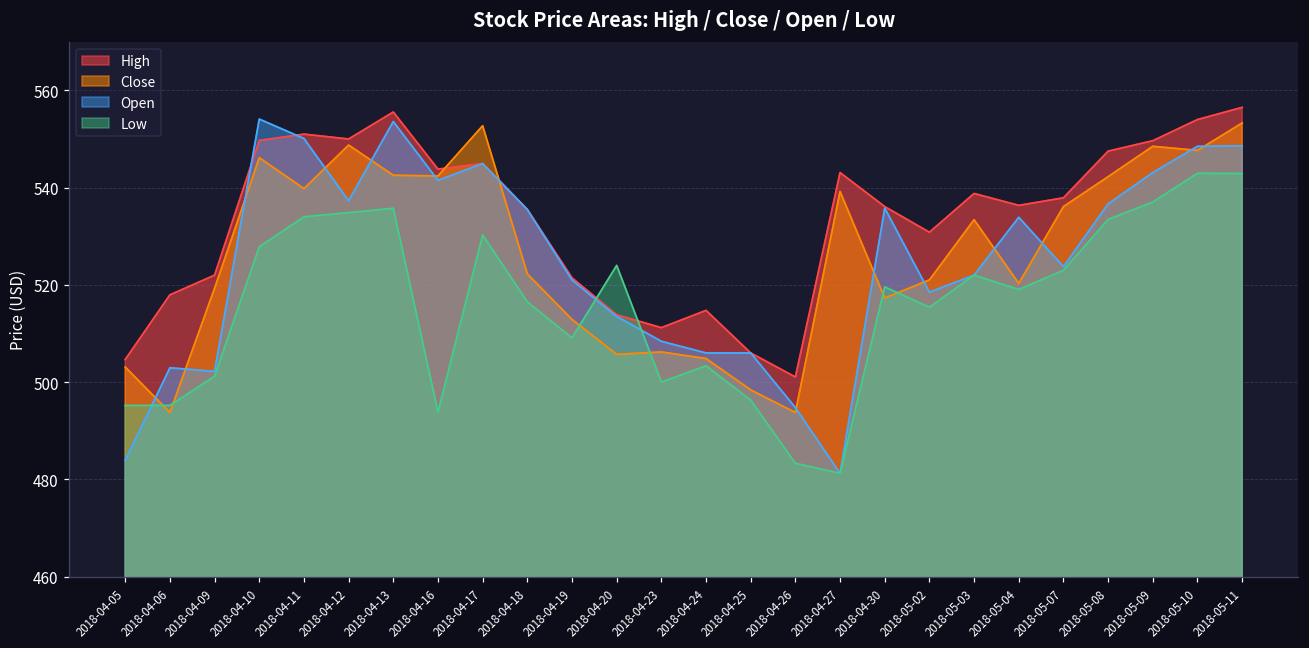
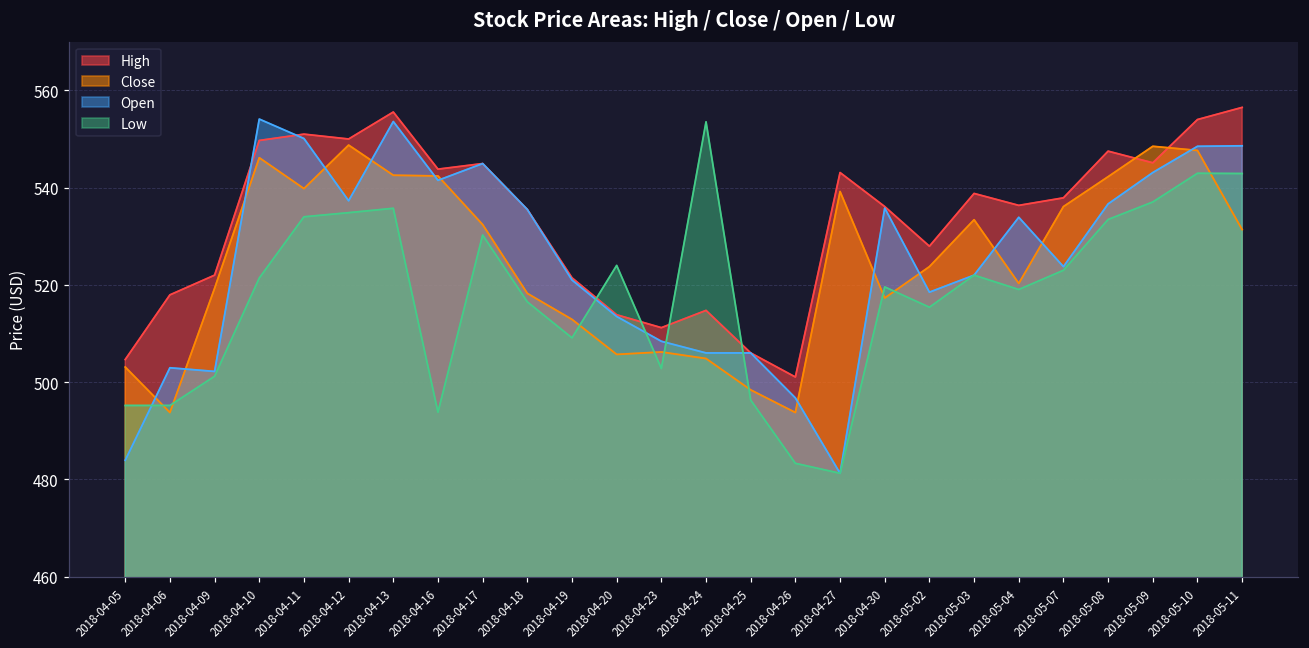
  {
    "High": {
      "2018-04-05": 505,
      "2018-04-06": 518,
      "2018-04-09": 522,
      "2018-04-10": 550,
      "2018-04-11": 551,
      "2018-04-12": 550,
      "2018-04-13": 556,
      "2018-04-16": 544,
      "2018-04-23": 511,
      "2018-04-24": 515,
      "2018-04-26": 501,
      "2018-04-27": 543,
-     "2018-05-02": 531,
+     "2018-05-02": 528,
      "2018-05-03": 539,
      "2018-05-04": 536,
      "2018-05-07": 538,
      "2018-05-08": 548,
-     "2018-05-09": 550,
+     "2018-05-09": 545,
      "2018-05-10": 554,
      "2018-05-11": 557
    },
    "Close": {
      "2018-04-05": 503,
      "2018-04-06": 494,
      "2018-04-09": 519,
      "2018-04-10": 546,
      "2018-04-11": 540,
      "2018-04-12": 549,
      "2018-04-13": 543,
      "2018-04-16": 542,
-     "2018-04-17": 553,
-     "2018-04-18": 522,
+     "2018-04-17": 532,
+     "2018-04-18": 518,
      "2018-04-19": 513,
      "2018-04-20": 506,
      "2018-04-23": 506,
      "2018-04-24": 505,
      "2018-04-25": 498,
      "2018-04-26": 494,
      "2018-04-27": 539,
      "2018-04-30": 517,
-     "2018-05-02": 521,
+     "2018-05-02": 524,
      "2018-05-03": 533,
      "2018-05-04": 520,
      "2018-05-07": 536,
      "2018-05-08": 542,
      "2018-05-09": 549,
      "2018-05-10": 548,
-     "2018-05-11": 553
+     "2018-05-11": 531
    },
    "Open": {
      "2018-04-05": 484,
      "2018-04-06": 503,
      "2018-04-09": 502,
      "2018-04-10": 554,
      "2018-04-11": 550,
      "2018-04-12": 537,
      "2018-04-13": 554,
      "2018-04-16": 542,
      "2018-04-23": 508,
      "2018-04-24": 506,
-     "2018-04-26": 495,
+     "2018-04-26": 497,
      "2018-05-02": 519,
      "2018-05-04": 534,
      "2018-05-07": 524,
      "2018-05-08": 537,
      "2018-05-09": 543,
      "2018-05-10": 549,
      "2018-05-11": 549
    },
    "Low": {
      "2018-04-05": 495,
      "2018-04-06": 495,
      "2018-04-09": 501,
-     "2018-04-10": 528,
+     "2018-04-10": 521,
      "2018-04-11": 534,
      "2018-04-12": 535,
      "2018-04-13": 536,
      "2018-04-16": 494,
      "2018-04-17": 530,
      "2018-04-18": 517,
      "2018-04-19": 509,
      "2018-04-20": 524,
-     "2018-04-23": 500,
-     "2018-04-24": 503,
+     "2018-04-23": 503,
+     "2018-04-24": 554,
      "2018-04-25": 496,
      "2018-04-26": 483,
      "2018-04-30": 520,
      "2018-05-02": 515,
      "2018-05-04": 519,
      "2018-05-07": 523,
      "2018-05-08": 533,
      "2018-05-09": 537,
      "2018-05-10": 543,
      "2018-05-11": 543
    }
  }
